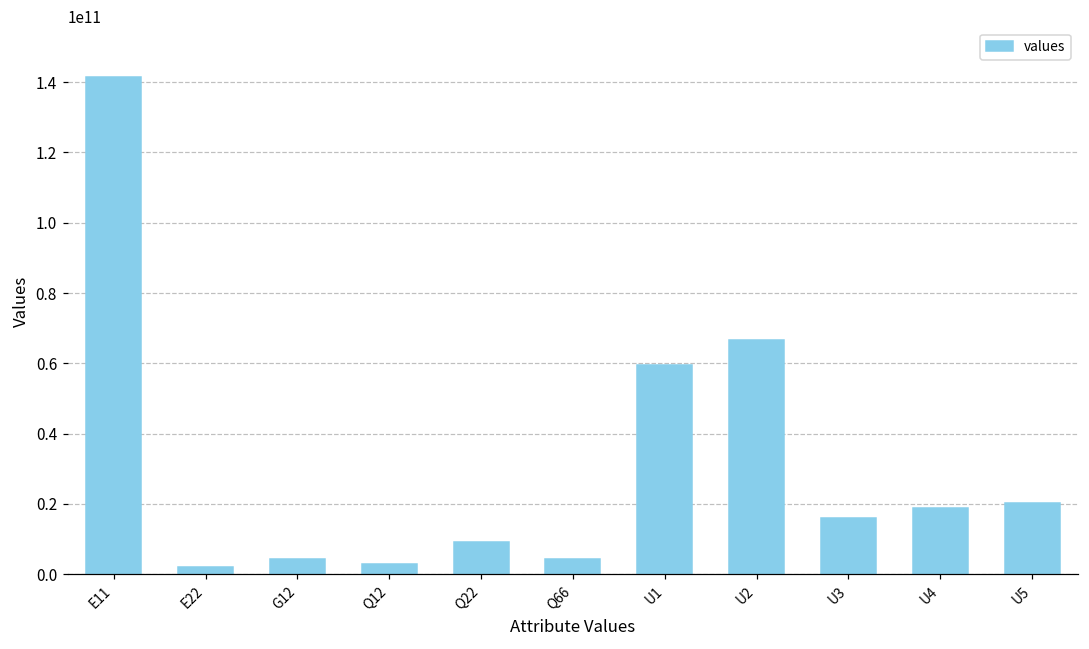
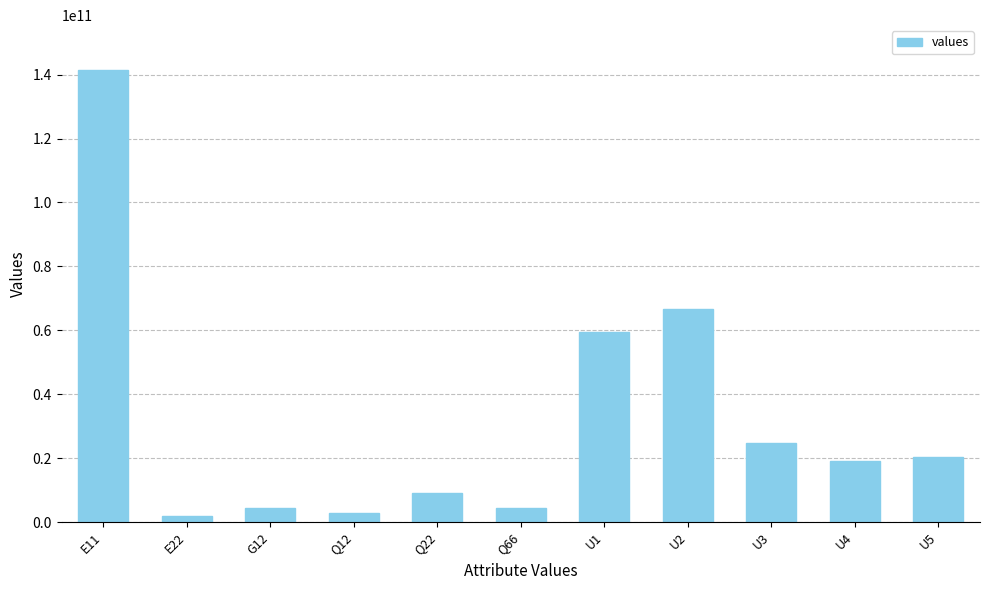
  {
    "E11": 141000000000,
    "E22": 2000000000,
    "G12": 4000000000,
    "Q12": 3000000000,
    "Q22": 9000000000,
    "Q66": 4000000000,
    "U1": 60000000000,
    "U2": 67000000000,
-   "U3": 16000000000,
+   "U3": 25000000000,
    "U4": 19000000000,
    "U5": 20000000000
  }
